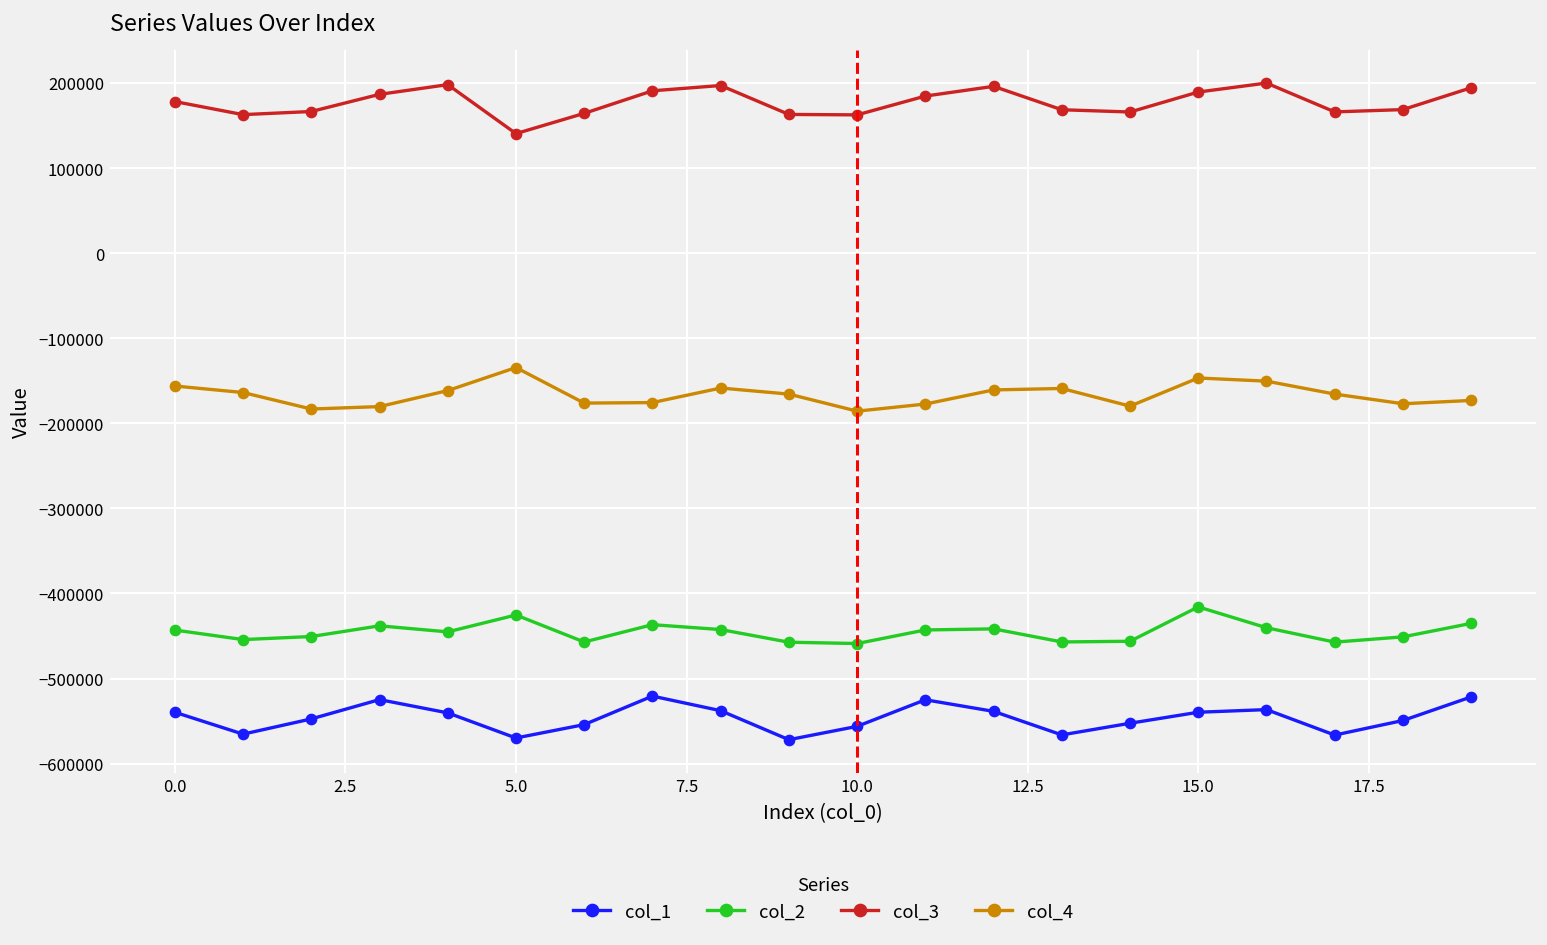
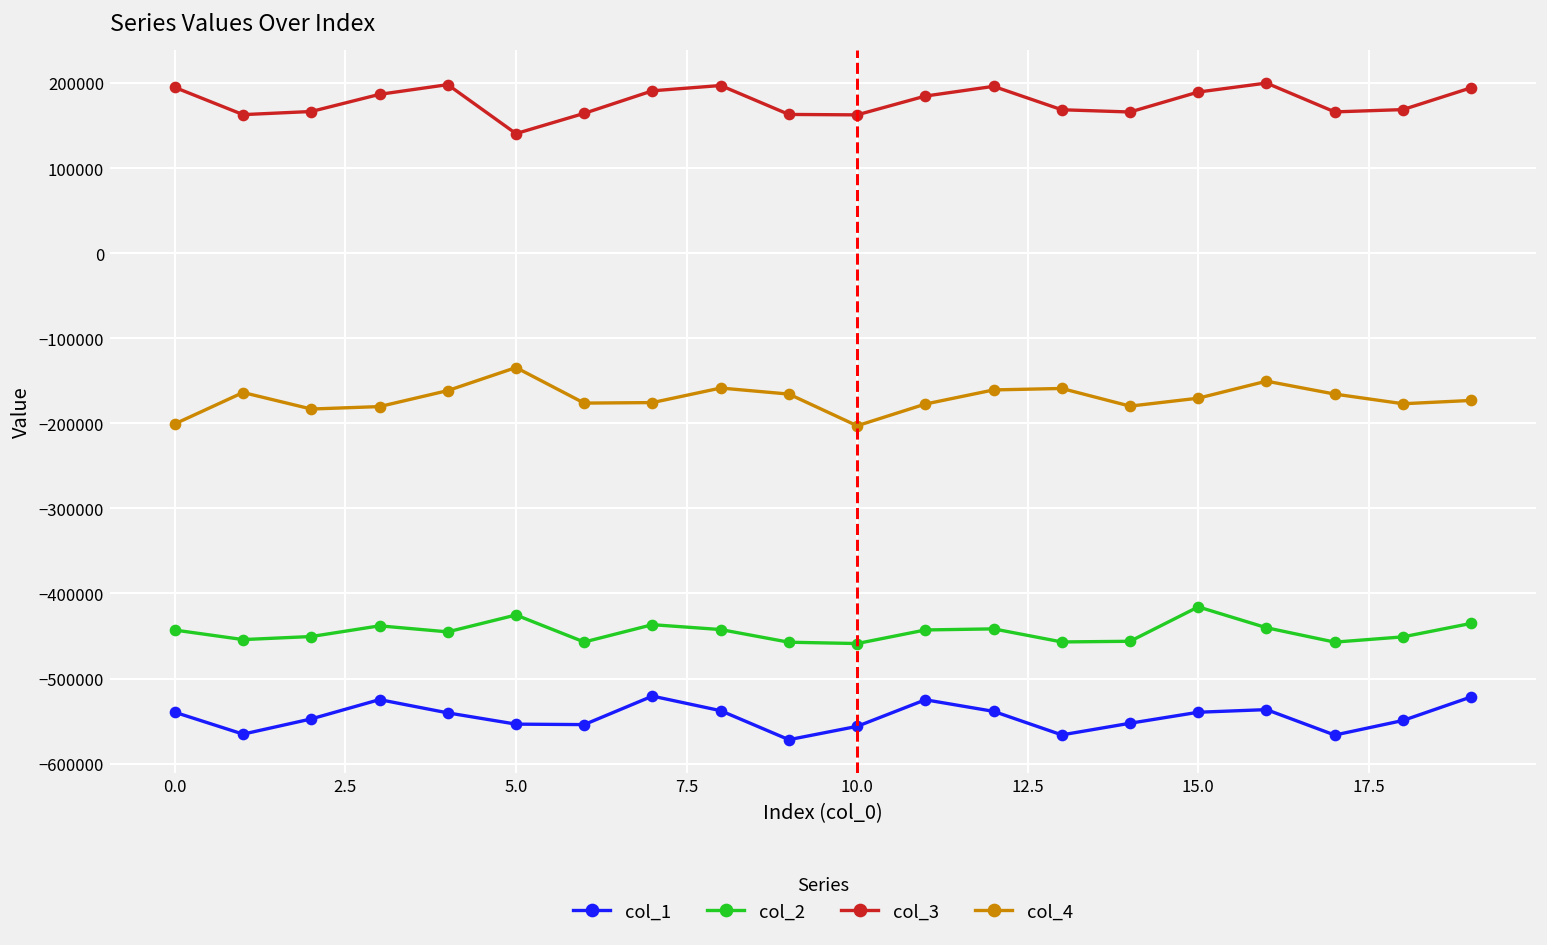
  {
    "col_1": {
      "0.0": -540000,
-     "5.0": -570000,
+     "5.0": -550000,
      "10.0": -560000,
      "15.0": -540000
    },
    "col_2": {
      "0.0": -440000,
      "5.0": -430000,
      "10.0": -460000,
      "15.0": -420000
    },
    "col_3": {
-     "0.0": 180000,
+     "0.0": 190000,
      "5.0": 140000,
      "10.0": 160000,
      "15.0": 190000
    },
    "col_4": {
-     "0.0": -160000,
+     "0.0": -200000,
      "5.0": -130000,
-     "10.0": -190000,
-     "15.0": -150000
+     "10.0": -200000,
+     "15.0": -170000
    }
  }
